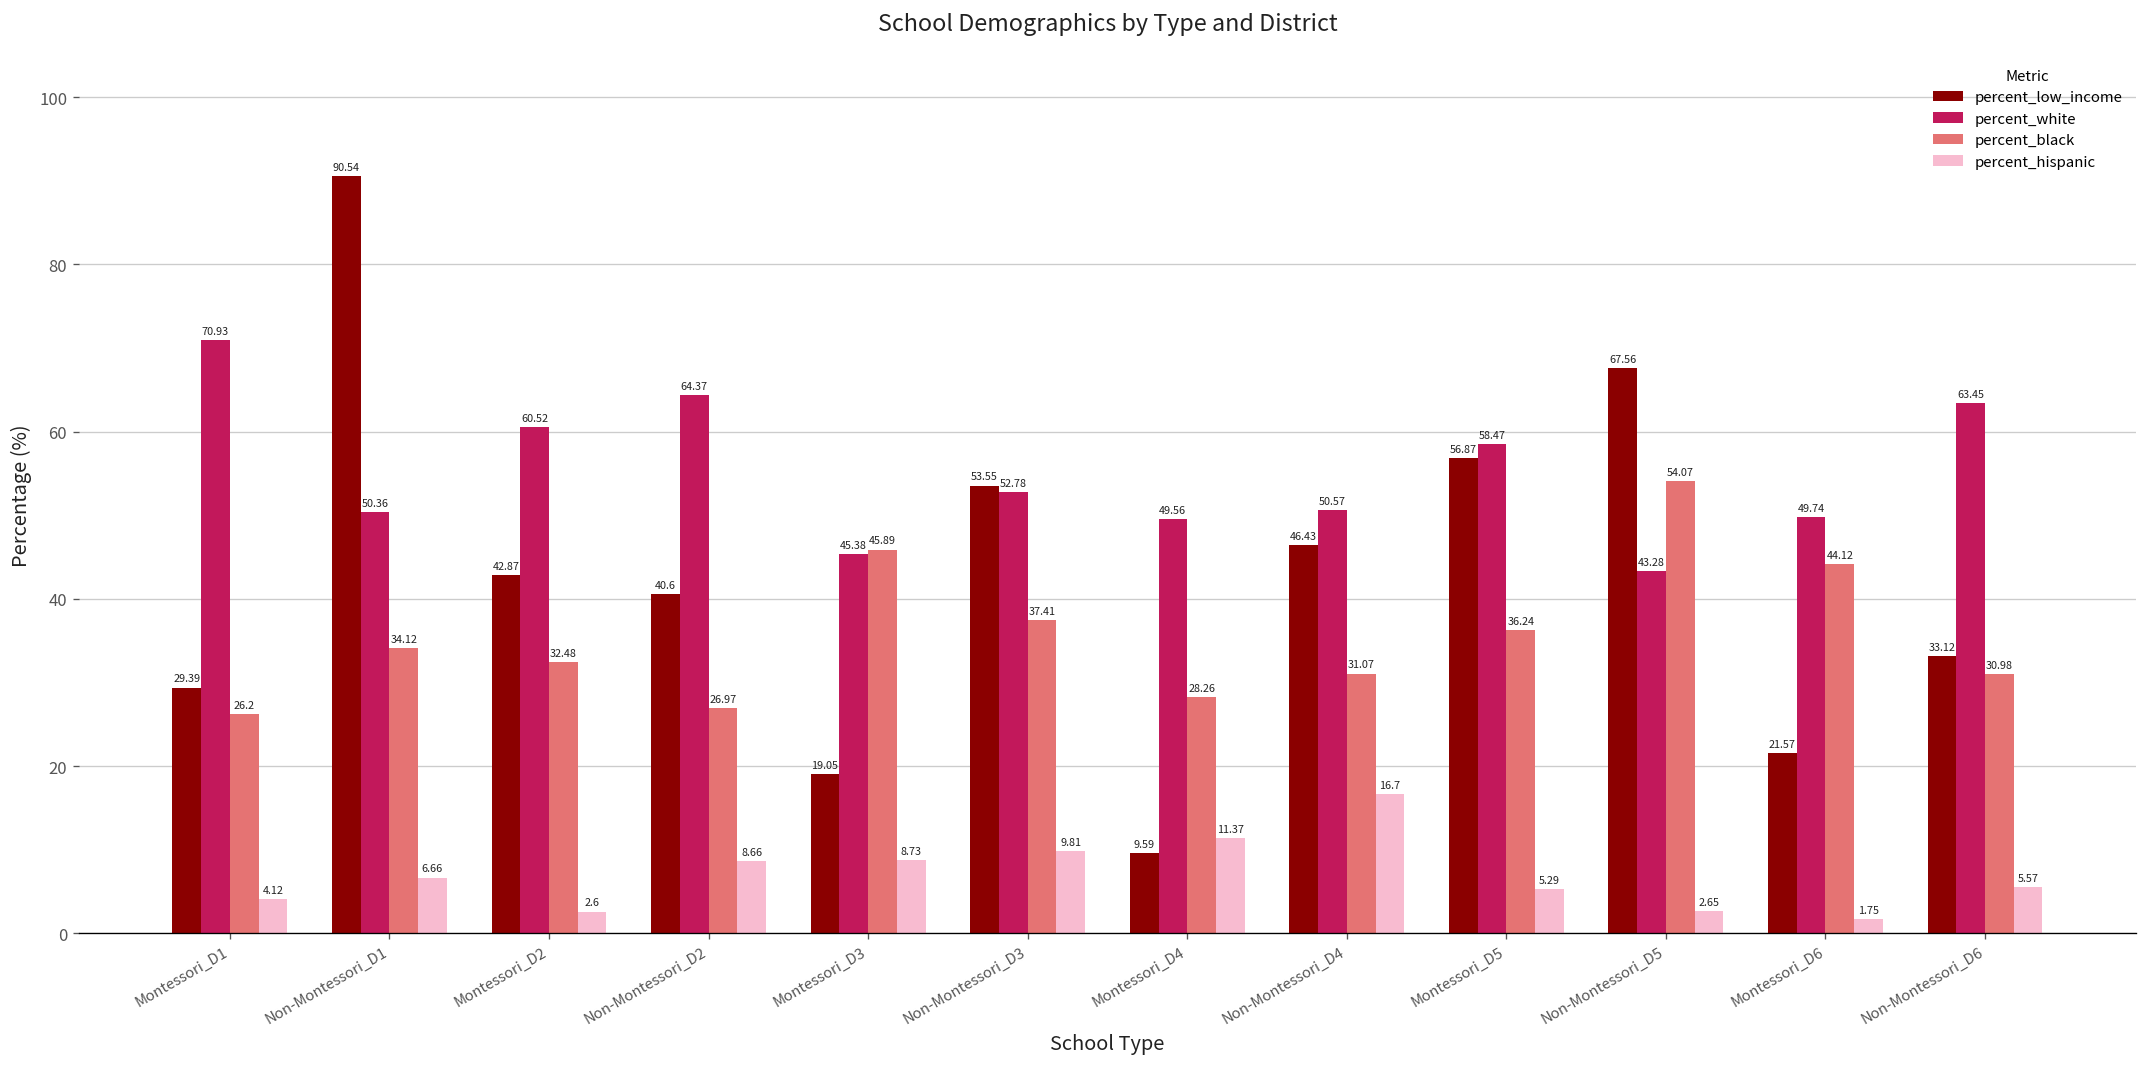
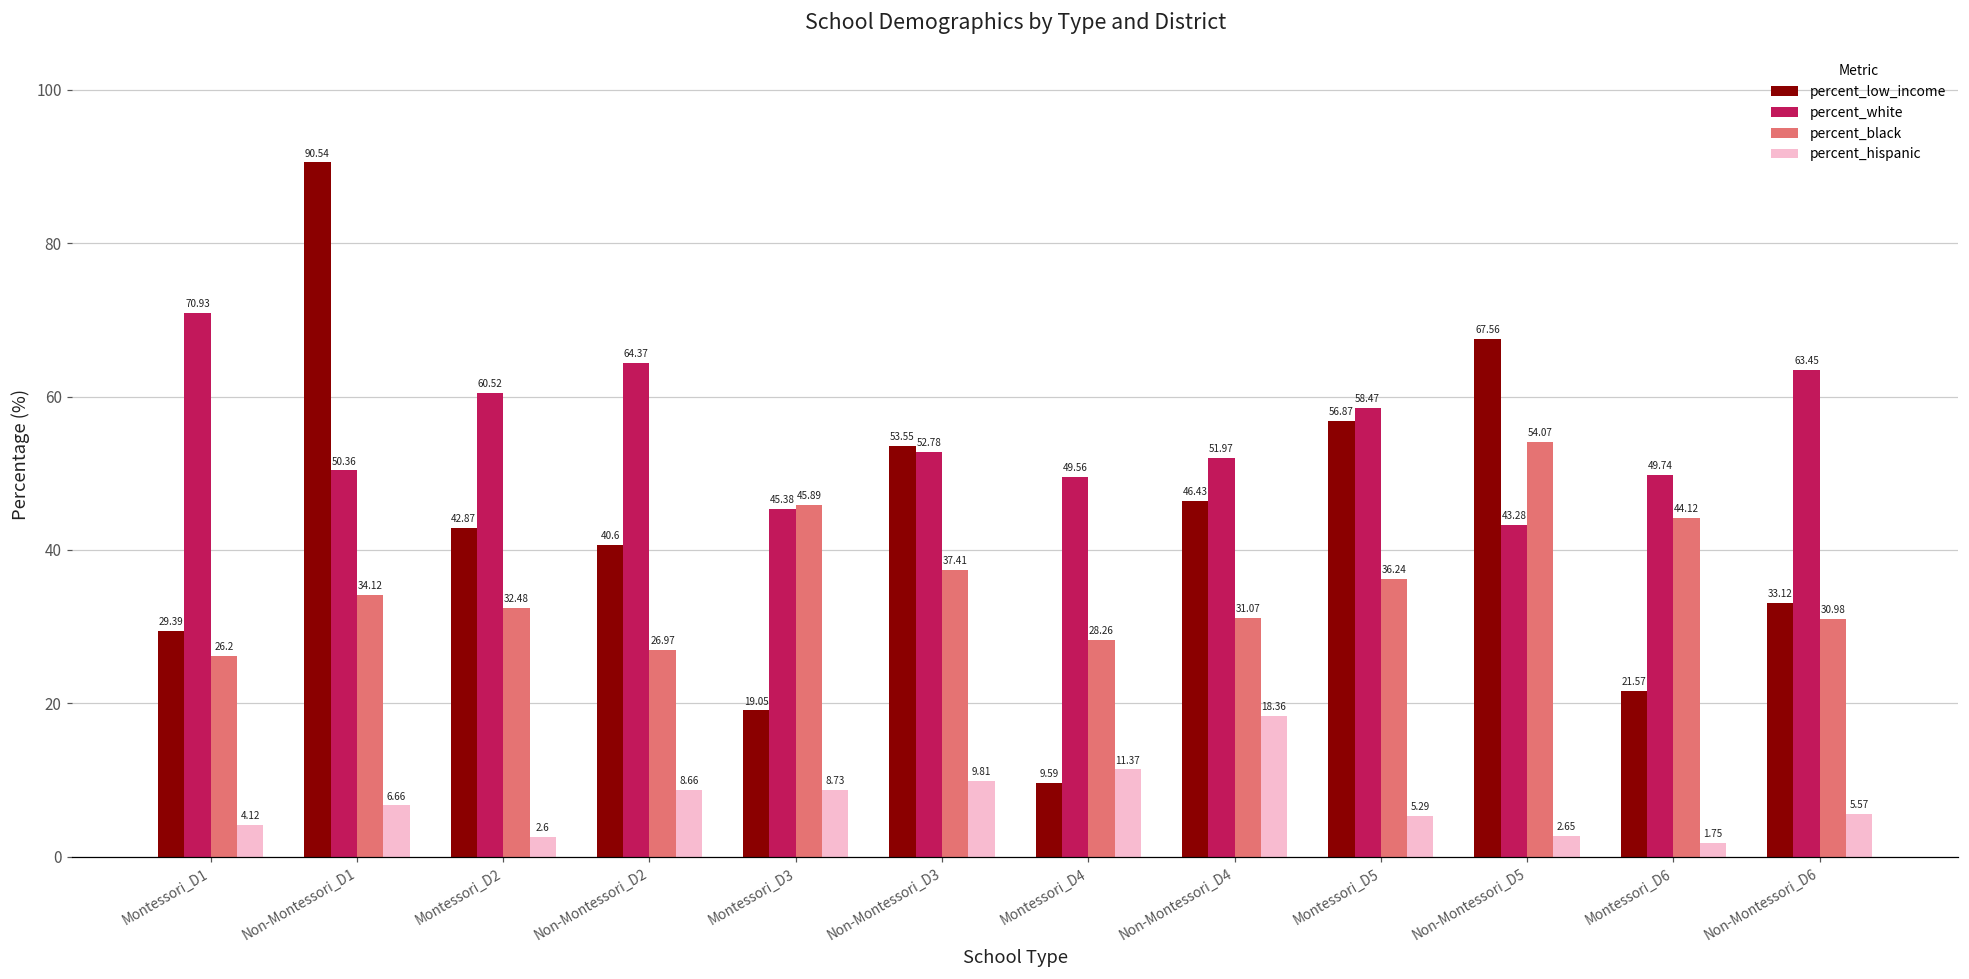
  {
    "percent_low_income": {
      "Montessori_D1": 29.39,
      "Non-Montessori_D1": 90.54,
      "Montessori_D2": 42.87,
      "Non-Montessori_D2": 40.6,
      "Montessori_D3": 19.05,
      "Non-Montessori_D3": 53.55,
      "Montessori_D4": 9.59,
      "Non-Montessori_D4": 46.43,
      "Montessori_D5": 56.87,
      "Non-Montessori_D5": 67.56,
      "Montessori_D6": 21.57,
      "Non-Montessori_D6": 33.12
    },
    "percent_white": {
      "Montessori_D1": 70.93,
      "Non-Montessori_D1": 50.36,
      "Montessori_D2": 60.52,
      "Non-Montessori_D2": 64.37,
      "Montessori_D3": 45.38,
      "Non-Montessori_D3": 52.78,
      "Montessori_D4": 49.56,
-     "Non-Montessori_D4": 50.57,
+     "Non-Montessori_D4": 51.97,
      "Montessori_D5": 58.47,
      "Non-Montessori_D5": 43.28,
      "Montessori_D6": 49.74,
      "Non-Montessori_D6": 63.45
    },
    "percent_black": {
      "Montessori_D1": 26.2,
      "Non-Montessori_D1": 34.12,
      "Montessori_D2": 32.48,
      "Non-Montessori_D2": 26.97,
      "Montessori_D3": 45.89,
      "Non-Montessori_D3": 37.41,
      "Montessori_D4": 28.26,
      "Non-Montessori_D4": 31.07,
      "Montessori_D5": 36.24,
      "Non-Montessori_D5": 54.07,
      "Montessori_D6": 44.12,
      "Non-Montessori_D6": 30.98
    },
    "percent_hispanic": {
      "Montessori_D1": 4.12,
      "Non-Montessori_D1": 6.66,
      "Montessori_D2": 2.6,
      "Non-Montessori_D2": 8.66,
      "Montessori_D3": 8.73,
      "Non-Montessori_D3": 9.81,
      "Montessori_D4": 11.37,
-     "Non-Montessori_D4": 16.7,
+     "Non-Montessori_D4": 18.36,
      "Montessori_D5": 5.29,
      "Non-Montessori_D5": 2.65,
      "Montessori_D6": 1.75,
      "Non-Montessori_D6": 5.57
    }
  }
